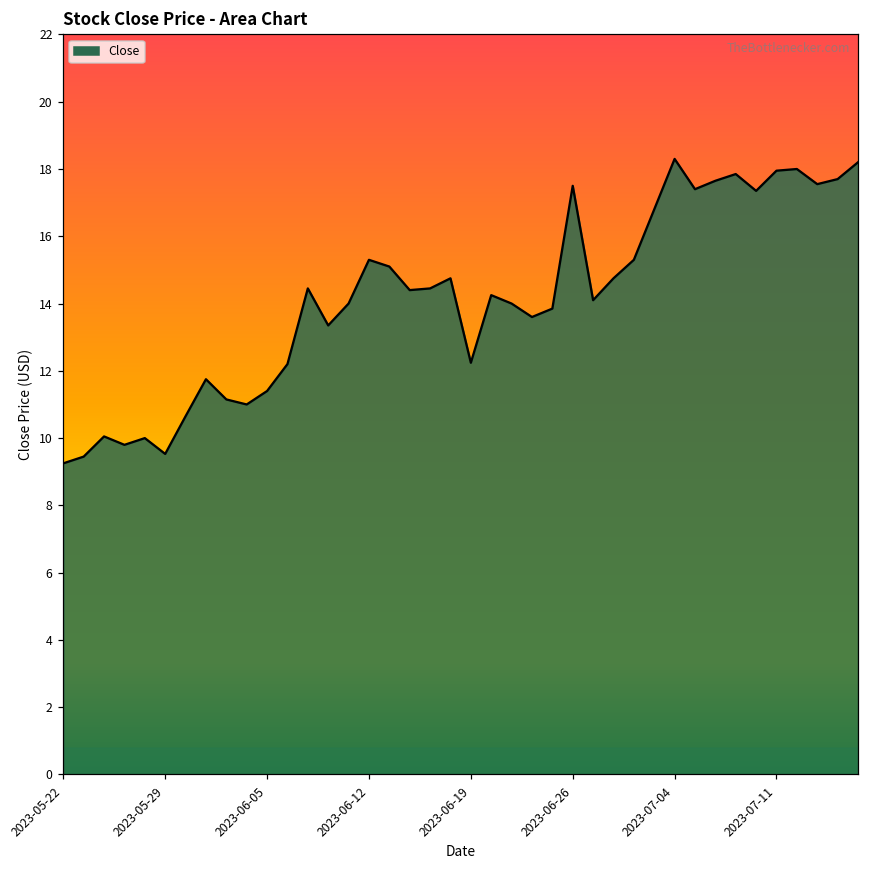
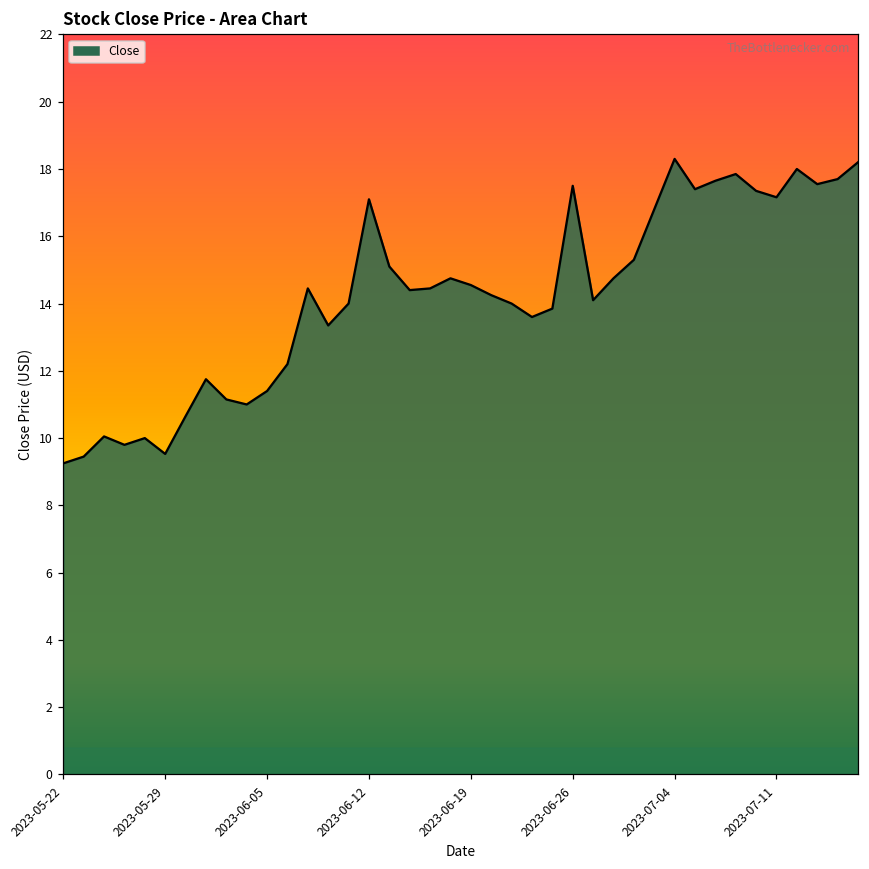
  {
    "2023-05-22": 9.3,
    "2023-05-29": 9.5,
    "2023-06-05": 11.4,
-   "2023-06-12": 15.3,
-   "2023-06-19": 12.2,
+   "2023-06-12": 17.1,
+   "2023-06-19": 14.6,
    "2023-06-26": 17.5,
    "2023-07-04": 18.3,
-   "2023-07-11": 18.0
+   "2023-07-11": 17.2
  }
